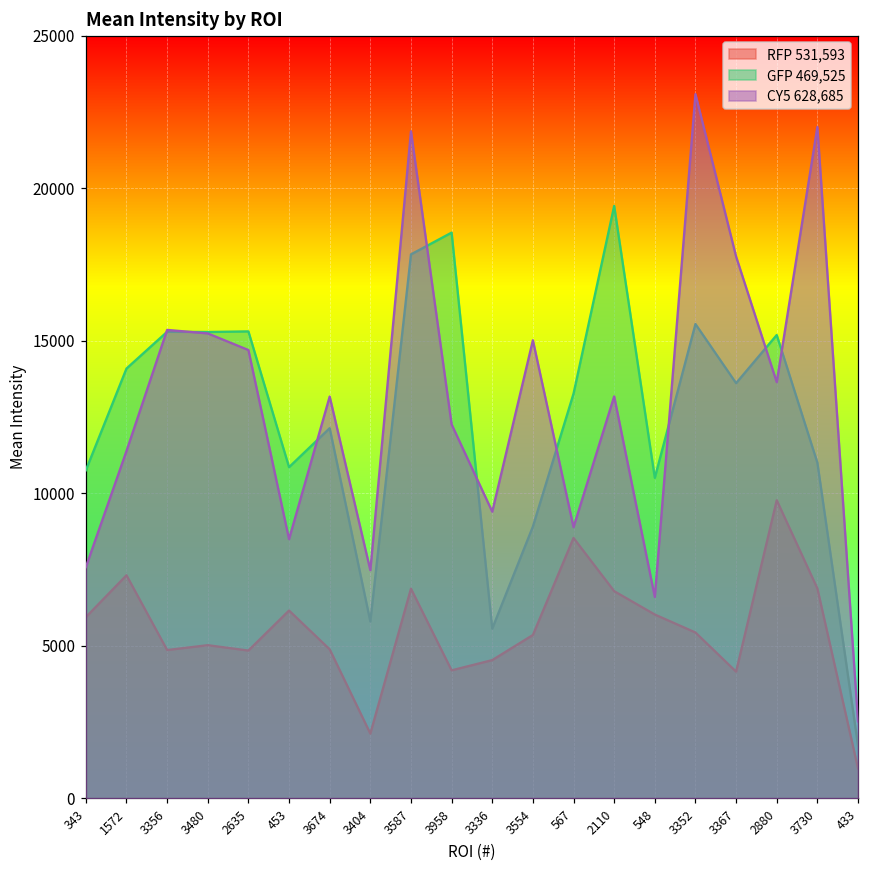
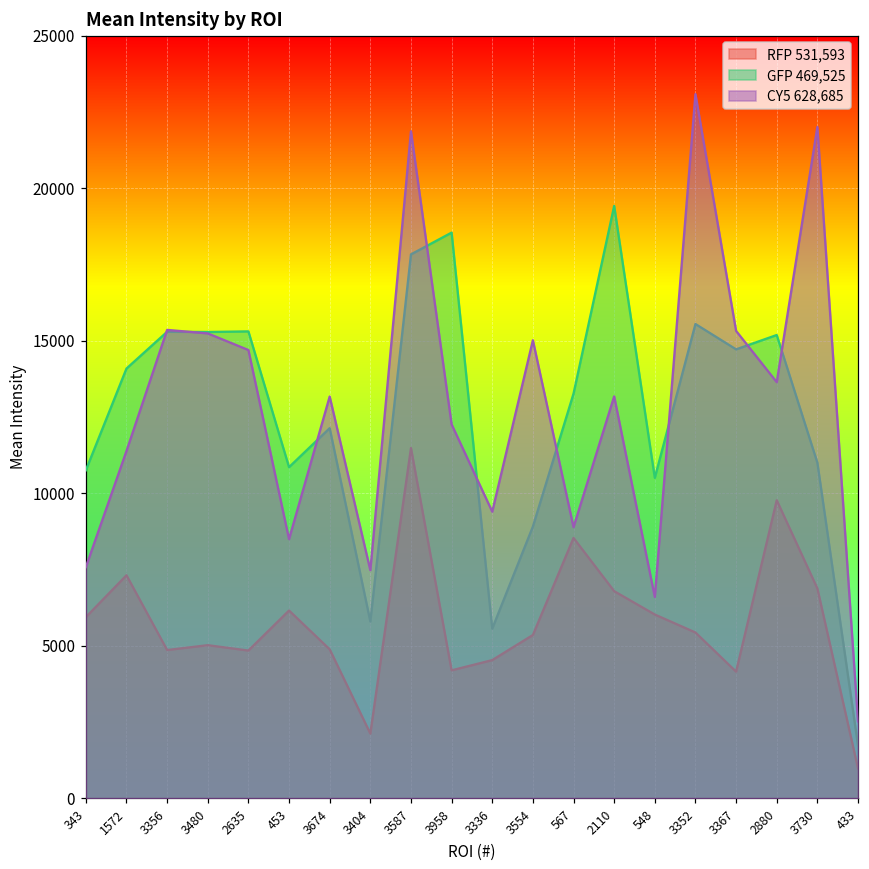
  {
    "RFP 531,593": {
      "343": 5900,
      "1572": 7300,
      "3356": 4900,
      "3480": 5000,
      "2635": 4800,
      "453": 6200,
      "3674": 4900,
      "3404": 2100,
-     "3587": 6900,
+     "3587": 11500,
      "3958": 4200,
      "3336": 4500,
      "3554": 5300,
      "567": 8500,
      "2110": 6800,
      "548": 6000,
      "3352": 5400,
      "3367": 4100,
      "2880": 9800,
      "3730": 6900,
      "433": 1000
    },
    "GFP 469,525": {
      "343": 10700,
      "1572": 14100,
      "2635": 15300,
      "453": 10900,
      "3674": 12100,
      "3404": 5800,
      "3587": 17800,
      "3958": 18500,
      "3336": 5600,
      "3554": 8900,
      "567": 13300,
      "2110": 19400,
      "548": 10500,
      "3352": 15500,
-     "3367": 13600,
+     "3367": 14700,
      "2880": 15200,
      "3730": 11000,
      "433": 1700
    },
    "CY5 628,685": {
      "343": 7600,
      "1572": 11400,
      "2635": 14700,
      "453": 8500,
      "3674": 13200,
      "3404": 7500,
      "3587": 21900,
      "3958": 12300,
      "3336": 9400,
      "3554": 15000,
      "567": 8900,
      "2110": 13200,
      "548": 6600,
      "3352": 23100,
-     "3367": 17800,
+     "3367": 15300,
      "2880": 13600,
      "3730": 22000,
      "433": 2500
    }
  }
